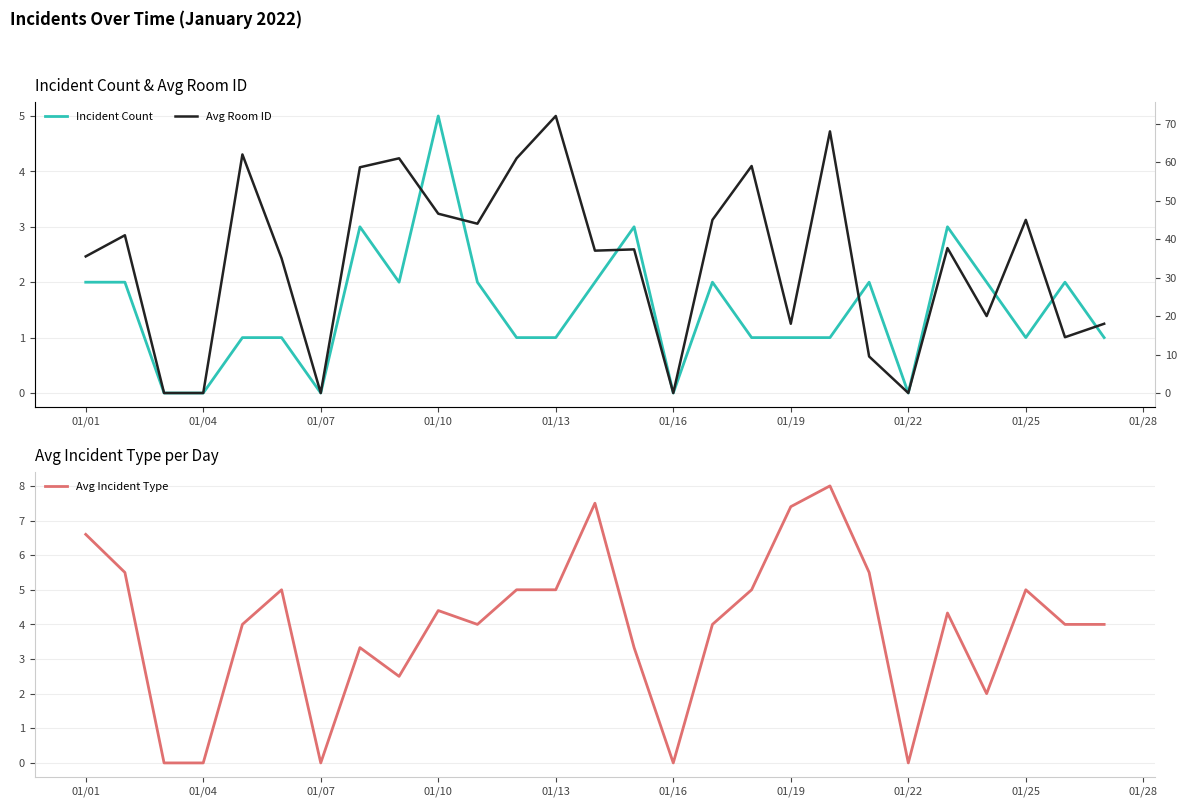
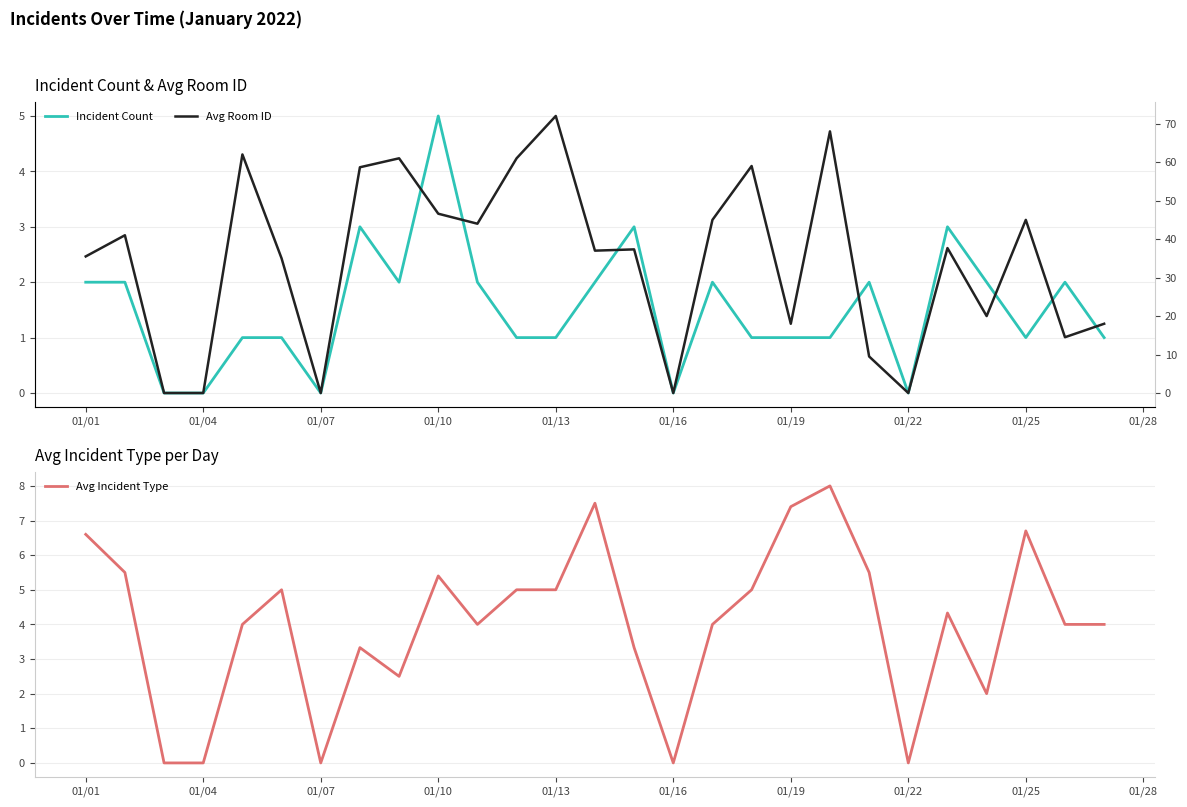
  {
    "Avg Incident Type per Day": {
      "01/01": 6.6,
      "01/04": 0.0,
      "01/07": 0.0,
-     "01/10": 4.4,
+     "01/10": 5.4,
      "01/13": 5.0,
      "01/16": 0.0,
      "01/19": 7.4,
      "01/22": 0.0,
-     "01/25": 5.0
+     "01/25": 6.7
    }
  }
